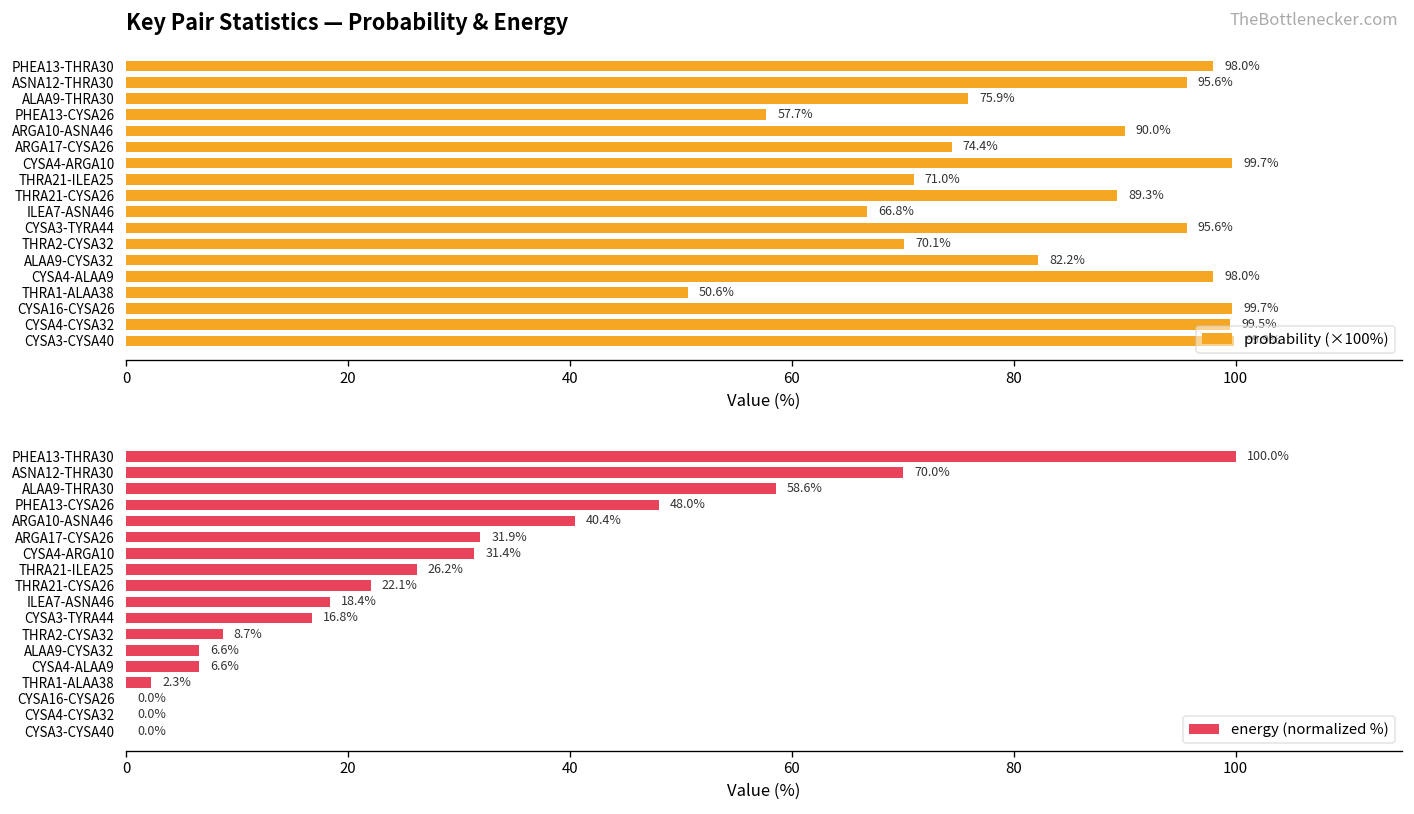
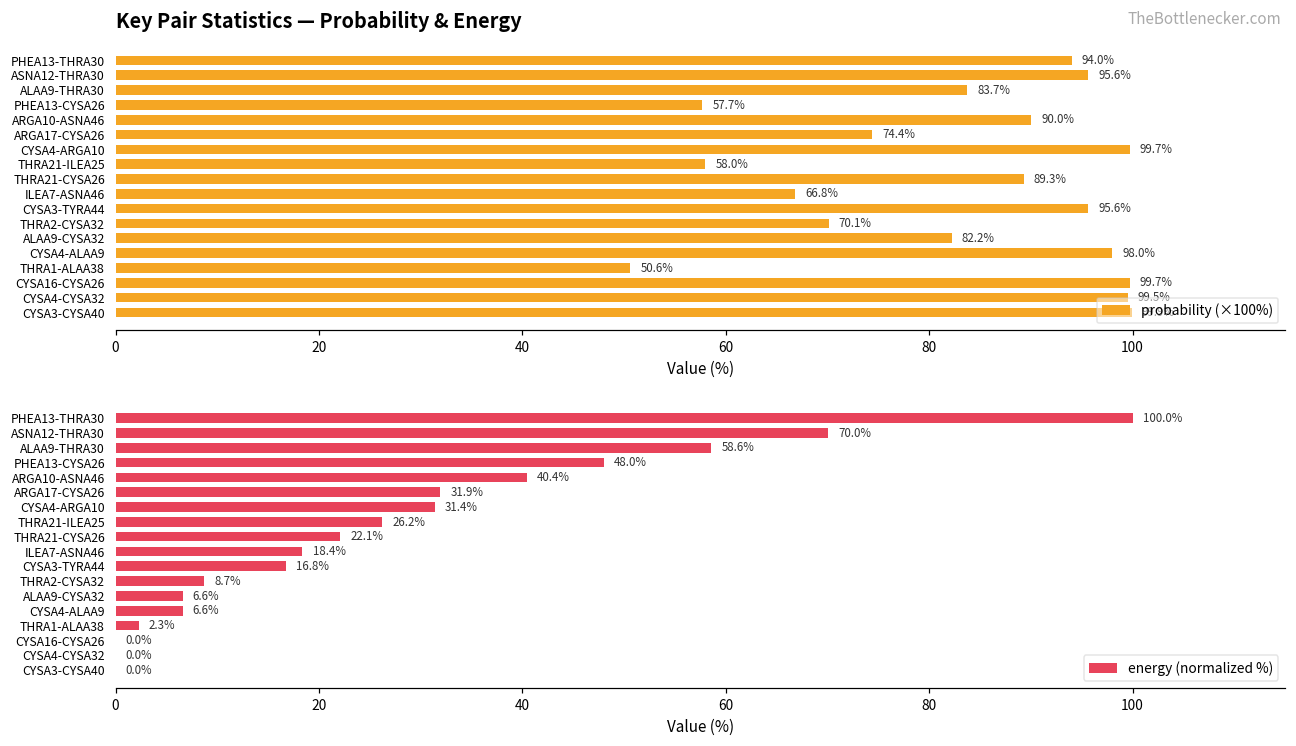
  {
    "Key Pair Statistics — Probability & Energy": {
-     "PHEA13-THRA30": "98.0%",
+     "PHEA13-THRA30": "94.0%",
      "ASNA12-THRA30": "95.6%",
-     "ALAA9-THRA30": "75.9%",
+     "ALAA9-THRA30": "83.7%",
      "PHEA13-CYSA26": "57.7%",
      "ARGA10-ASNA46": "90.0%",
      "ARGA17-CYSA26": "74.4%",
      "CYSA4-ARGA10": "99.7%",
-     "THRA21-ILEA25": "71.0%",
+     "THRA21-ILEA25": "58.0%",
      "THRA21-CYSA26": "89.3%",
      "ILEA7-ASNA46": "66.8%",
      "CYSA3-TYRA44": "95.6%",
      "THRA2-CYSA32": "70.1%",
      "ALAA9-CYSA32": "82.2%",
      "CYSA4-ALAA9": "98.0%",
      "THRA1-ALAA38": "50.6%",
      "CYSA16-CYSA26": "99.7%"
    }
  }
